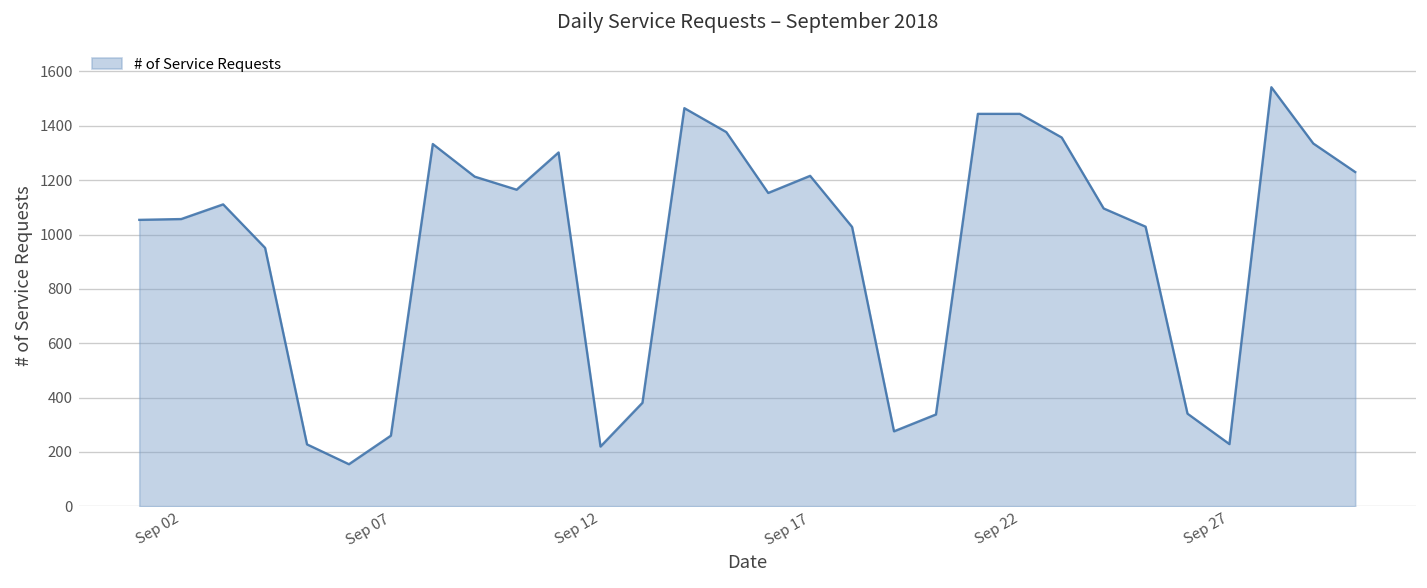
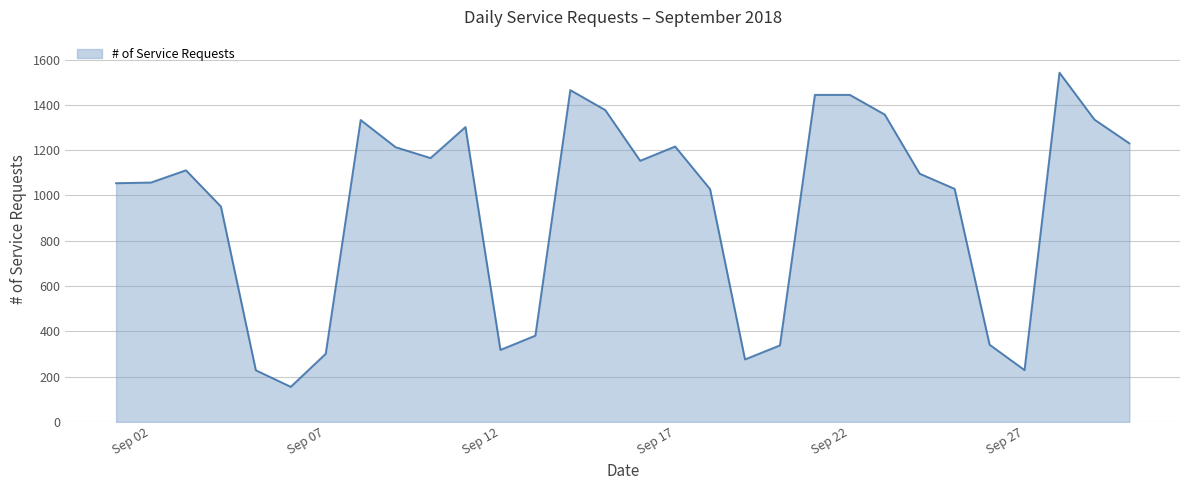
  {
    "Sep 02": 1060,
-   "Sep 07": 260,
-   "Sep 12": 220,
+   "Sep 07": 300,
+   "Sep 12": 320,
    "Sep 17": 1220,
    "Sep 22": 1440,
    "Sep 27": 230
  }
